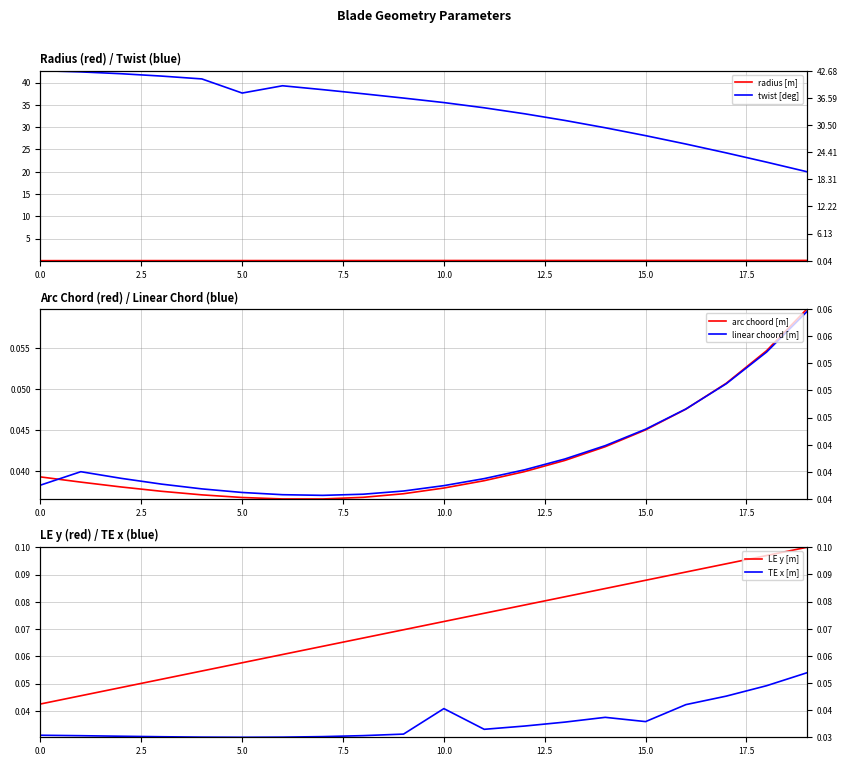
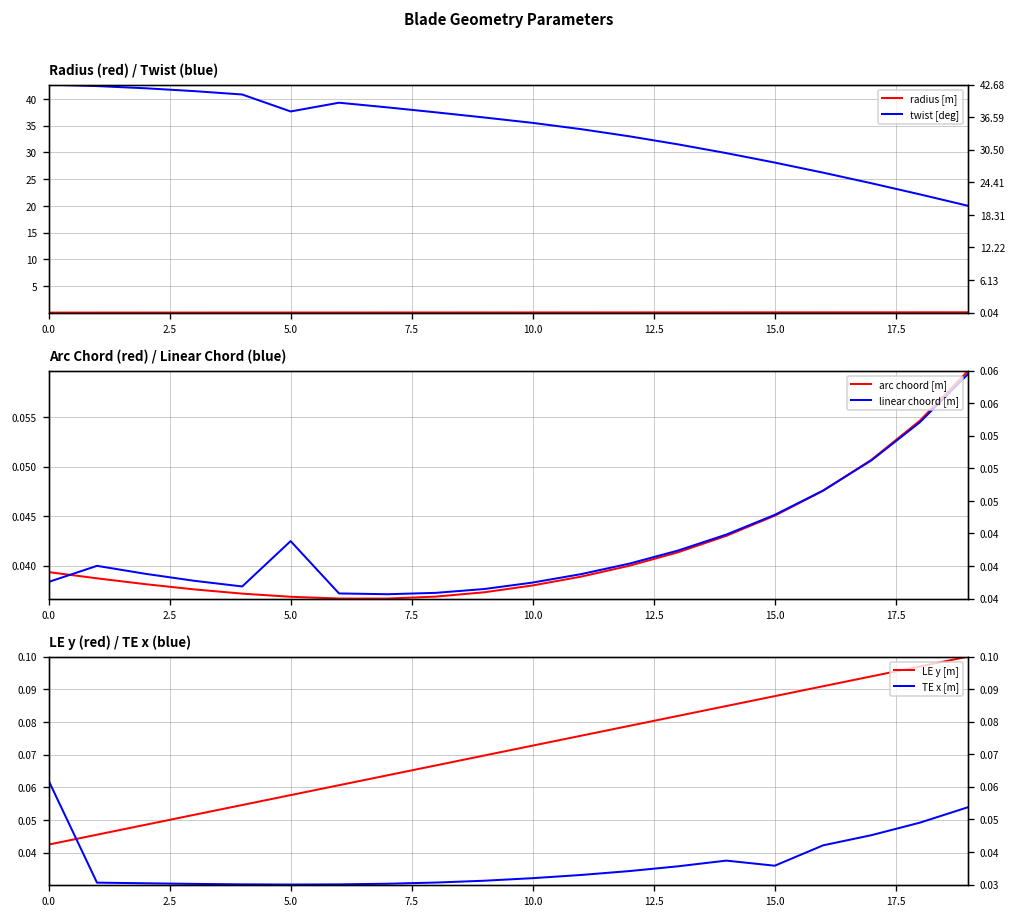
  {
    "Radius (red) / Twist (blue)": {
      "radius [m]": {
        "0.0": 0,
        "5.0": 0,
        "10.0": 0,
        "15.0": 0
      },
      "twist [deg]": {
        "0.0": 43,
        "5.0": 38,
        "10.0": 36,
        "15.0": 28
      }
    },
    "Arc Chord (red) / Linear Chord (blue)": {
      "arc choord [m]": {
        "0.0": 0.039,
        "5.0": 0.037
      },
      "linear choord [m]": {
        "0.0": 0.038,
-       "5.0": 0.037
+       "5.0": 0.042
      }
    },
    "LE y (red) / TE x (blue)": {
      "LE y [m]": {
        "0.0": 0.043,
        "5.0": 0.058,
        "10.0": 0.073,
        "15.0": 0.088
      },
      "TE x [m]": {
-       "0.0": 0.031,
+       "0.0": 0.062,
        "5.0": 0.030,
-       "10.0": 0.041,
+       "10.0": 0.032,
        "15.0": 0.036
      }
    }
  }
